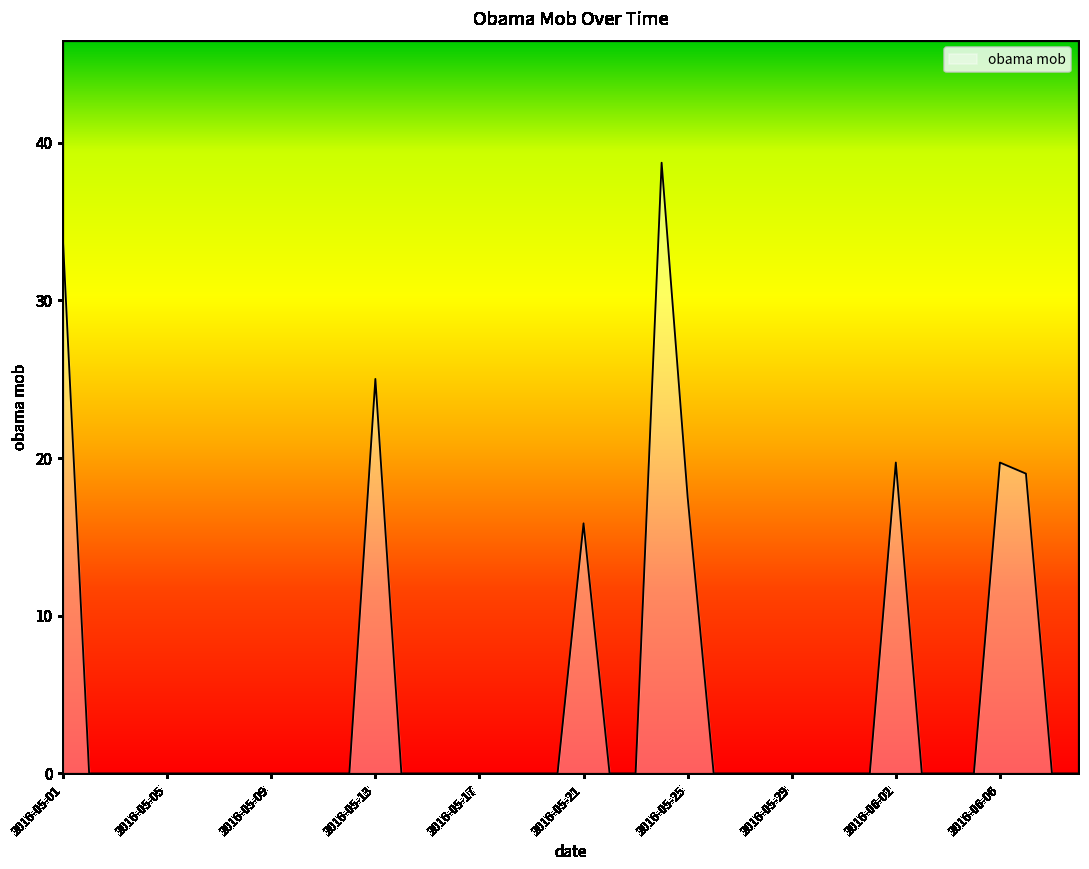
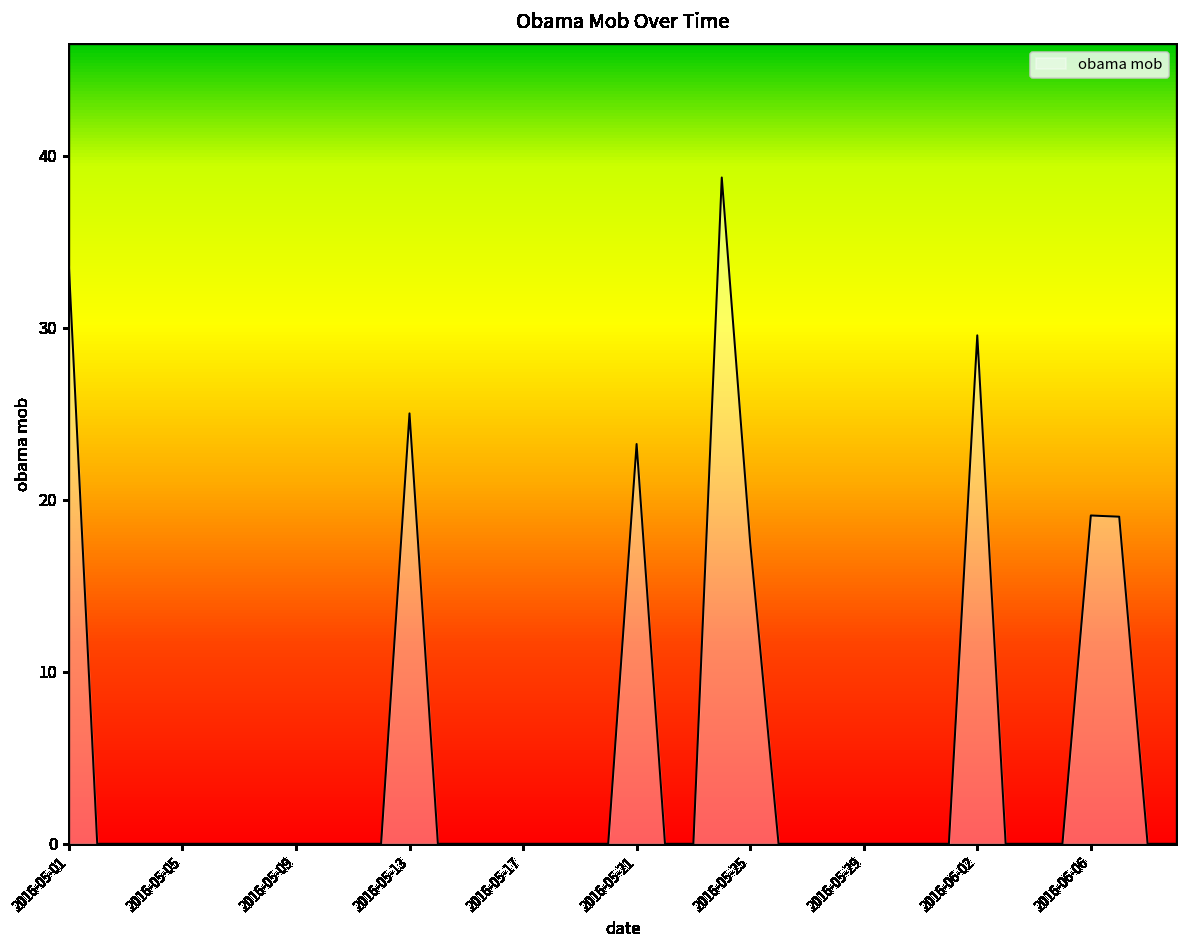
  {
    "2016-05-01": 33.6,
    "2016-05-05": 0.0,
    "2016-05-09": 0.0,
    "2016-05-13": 25.0,
    "2016-05-17": 0.0,
-   "2016-05-21": 15.9,
+   "2016-05-21": 23.2,
    "2016-05-25": 17.5,
    "2016-05-29": 0.0,
-   "2016-06-02": 19.7,
-   "2016-06-06": 19.7
+   "2016-06-02": 29.6,
+   "2016-06-06": 19.1
  }
